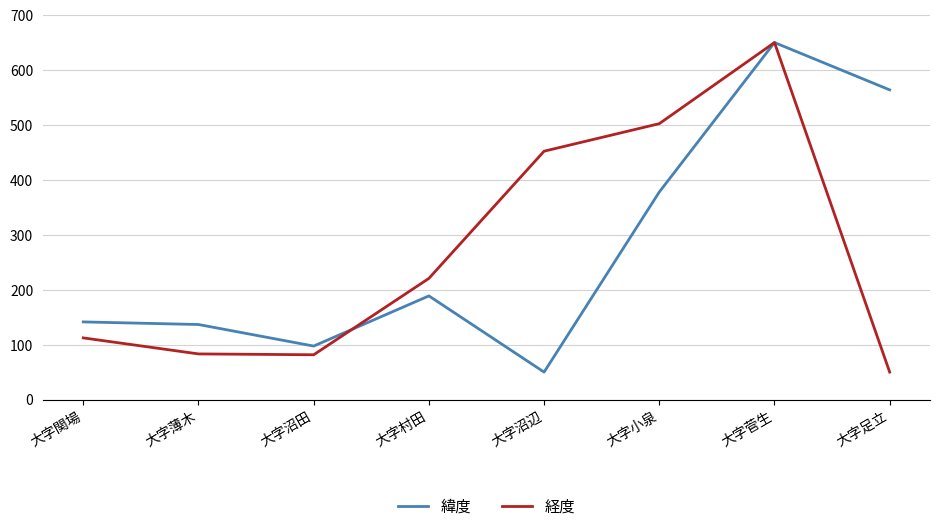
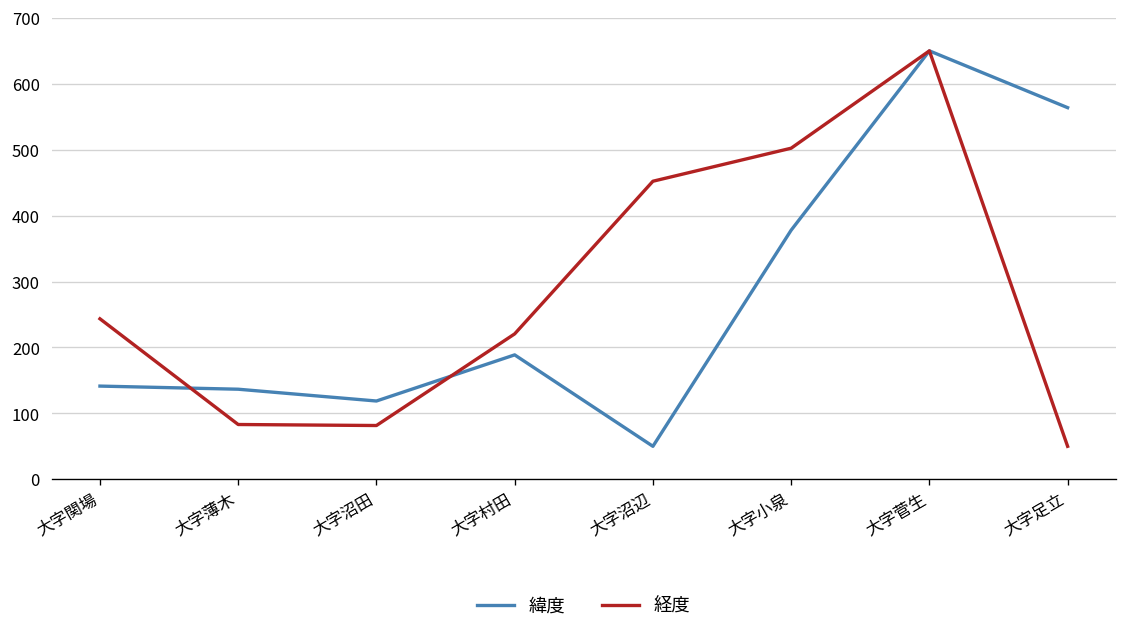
  {
    "緯度": {
      "大字関場": 140,
      "大字薄木": 140,
-     "大字沼田": 100,
+     "大字沼田": 120,
      "大字村田": 190,
      "大字沼辺": 50,
      "大字小泉": 380,
      "大字足立": 560
    },
    "経度": {
-     "大字関場": 110,
+     "大字関場": 240,
      "大字薄木": 80,
      "大字沼田": 80,
      "大字村田": 220,
      "大字沼辺": 450,
      "大字小泉": 500,
      "大字足立": 50
    }
  }
